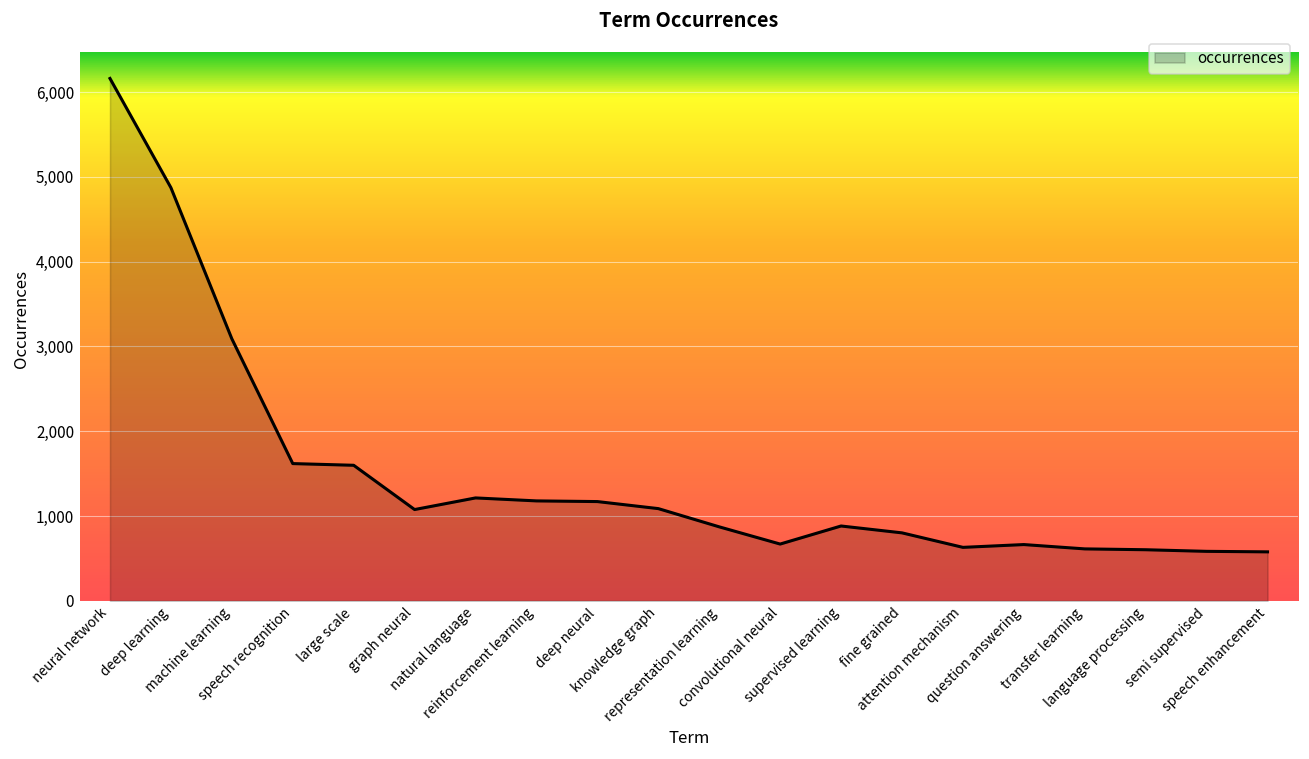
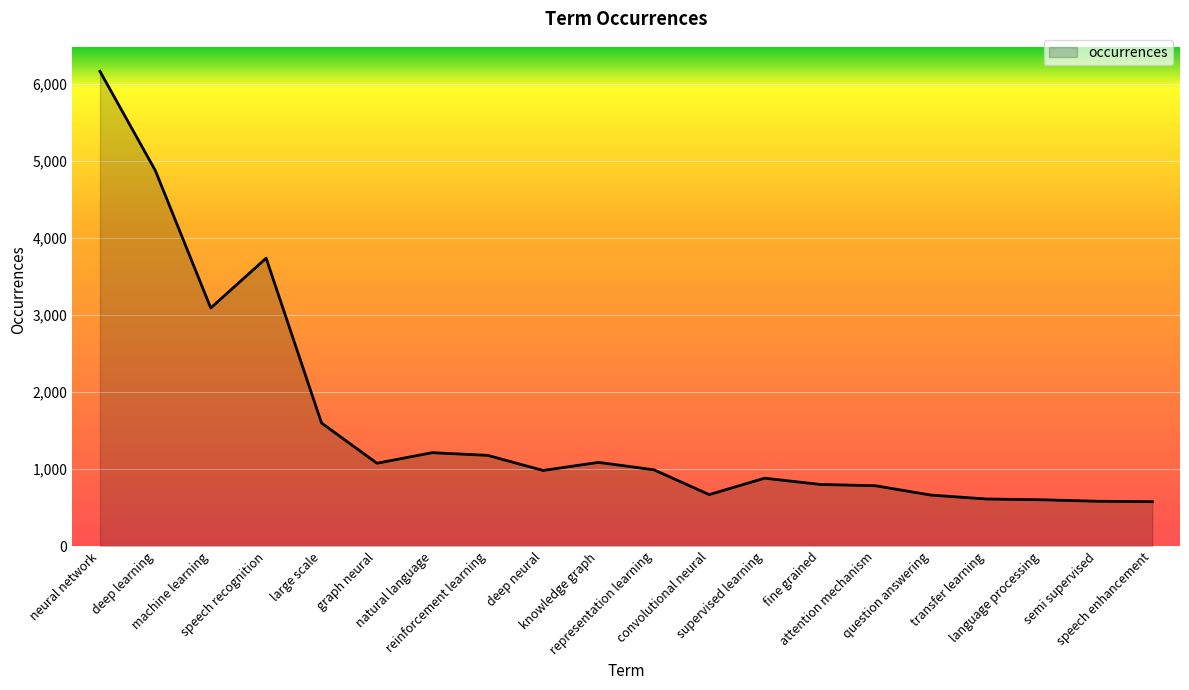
  {
    "neural network": "6,200",
    "deep learning": "4,900",
    "machine learning": "3,100",
-   "speech recognition": "1,600",
+   "speech recognition": "3,700",
    "large scale": "1,600",
    "graph neural": "1,100",
    "natural language": "1,200",
    "reinforcement learning": "1,200",
-   "deep neural": "1,200",
+   "deep neural": "1,000",
    "knowledge graph": "1,100",
-   "representation learning": "900",
+   "representation learning": "1,000",
    "convolutional neural": "700",
    "supervised learning": "900",
    "fine grained": "800",
-   "attention mechanism": "600",
+   "attention mechanism": "800",
    "question answering": "700",
    "transfer learning": "600",
    "language processing": "600",
    "semi supervised": "600",
    "speech enhancement": "600"
  }
